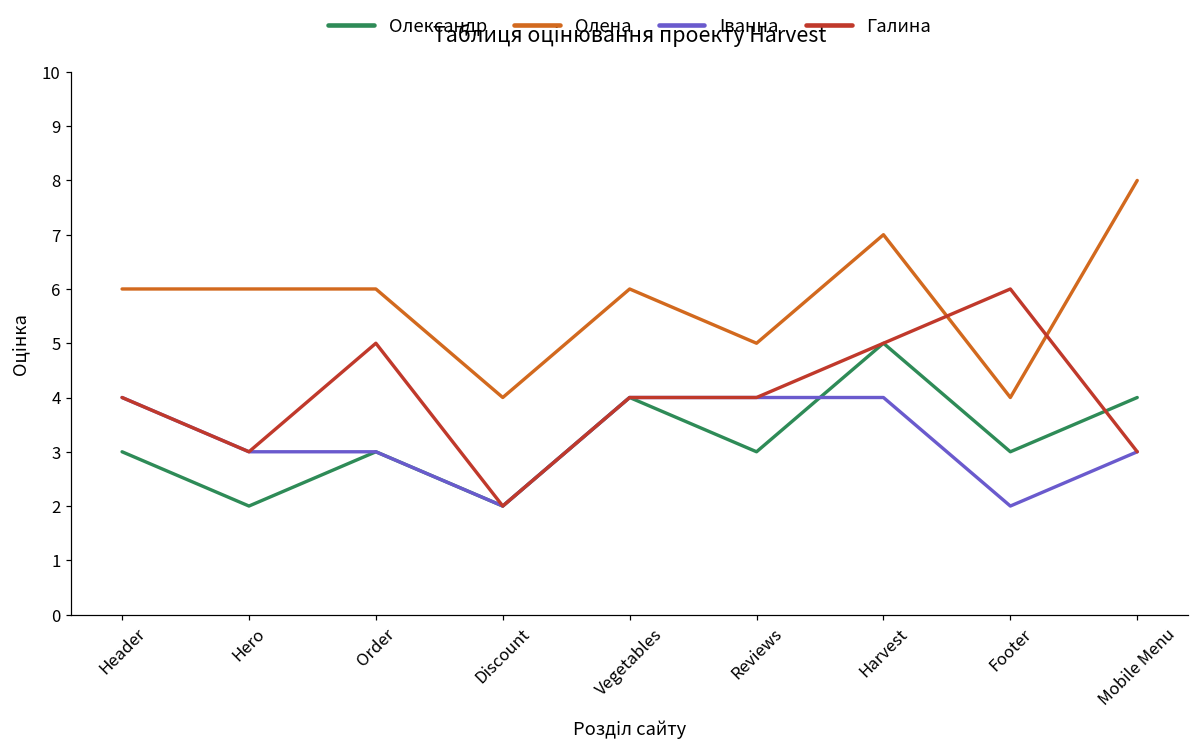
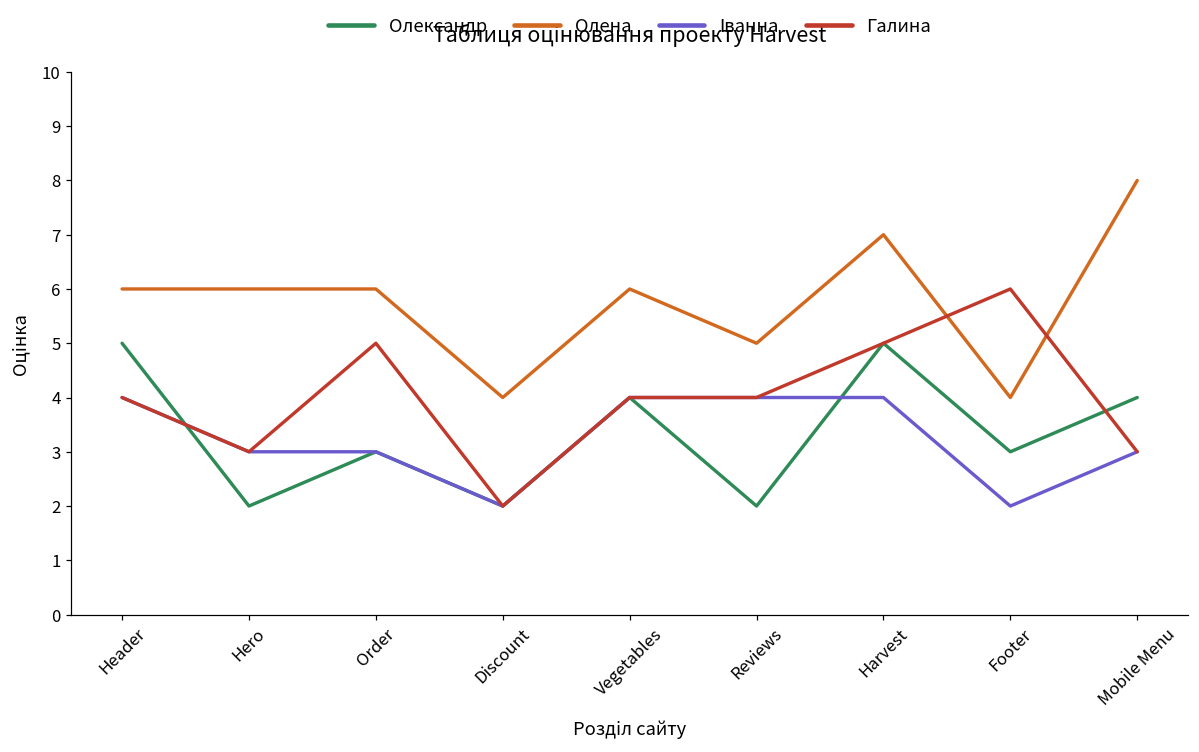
  {
    "Олександр": {
-     "Header": 3,
+     "Header": 5,
      "Hero": 2,
-     "Reviews": 3,
+     "Reviews": 2,
      "Footer": 3,
      "Mobile Menu": 4
    },
    "Іванна": {
      "Harvest": 4,
      "Footer": 2
    }
  }
